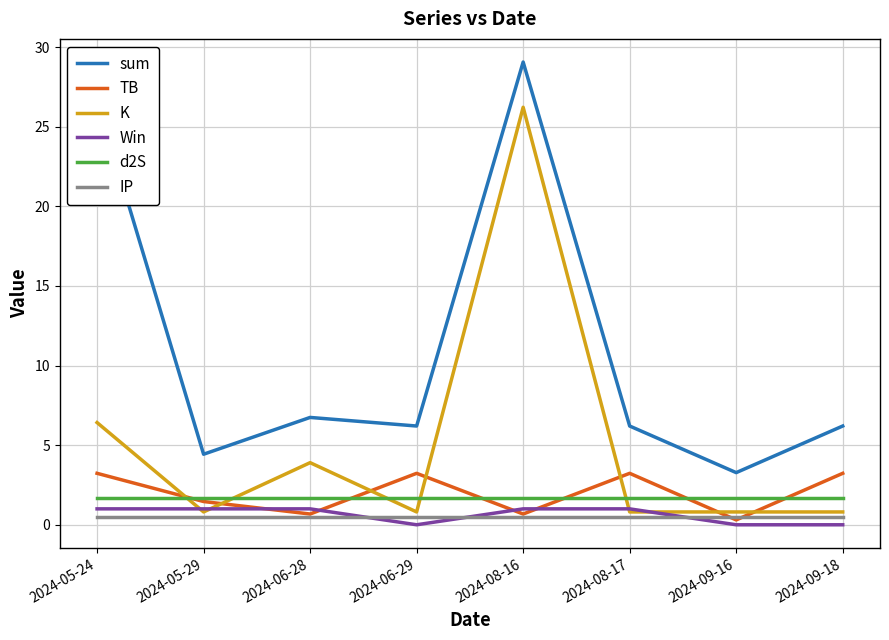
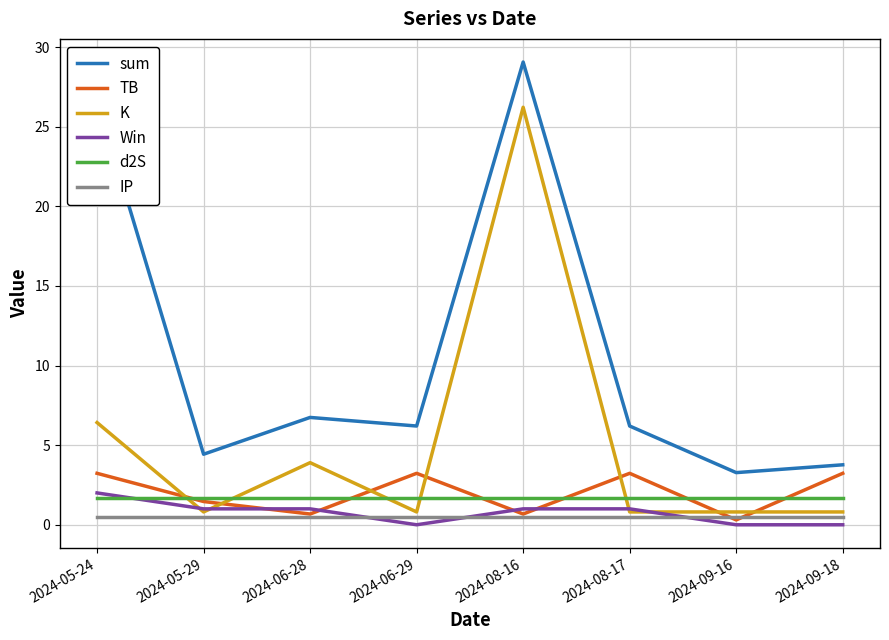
  {
    "sum": {
      "2024-05-29": 4.4,
      "2024-06-28": 6.7,
      "2024-06-29": 6.2,
      "2024-08-16": 29.1,
      "2024-08-17": 6.2,
      "2024-09-16": 3.3,
-     "2024-09-18": 6.2
+     "2024-09-18": 3.8
    },
    "TB": {
      "2024-05-24": 3.2,
      "2024-05-29": 1.5,
      "2024-06-28": 0.7,
      "2024-06-29": 3.2,
      "2024-08-16": 0.7,
      "2024-08-17": 3.2,
      "2024-09-16": 0.3,
      "2024-09-18": 3.2
    },
    "K": {
      "2024-05-24": 6.4,
      "2024-05-29": 0.8,
      "2024-06-28": 3.9,
      "2024-06-29": 0.8,
      "2024-08-16": 26.2,
      "2024-08-17": 0.8,
      "2024-09-16": 0.8,
      "2024-09-18": 0.8
    },
    "Win": {
-     "2024-05-24": 1,
+     "2024-05-24": 2,
      "2024-05-29": 1,
      "2024-06-28": 1,
      "2024-06-29": 0,
      "2024-08-16": 1,
      "2024-08-17": 1,
      "2024-09-16": 0,
      "2024-09-18": 0
    },
    "d2S": {
      "2024-05-24": 1.7,
      "2024-05-29": 1.7,
      "2024-06-28": 1.7,
      "2024-06-29": 1.7,
      "2024-08-16": 1.7,
      "2024-08-17": 1.7,
      "2024-09-16": 1.7,
      "2024-09-18": 1.7
    },
    "IP": {
      "2024-05-24": 0.5,
      "2024-05-29": 0.5,
      "2024-06-28": 0.5,
      "2024-06-29": 0.5,
      "2024-08-16": 0.5,
      "2024-08-17": 0.5,
      "2024-09-16": 0.5,
      "2024-09-18": 0.5
    }
  }
